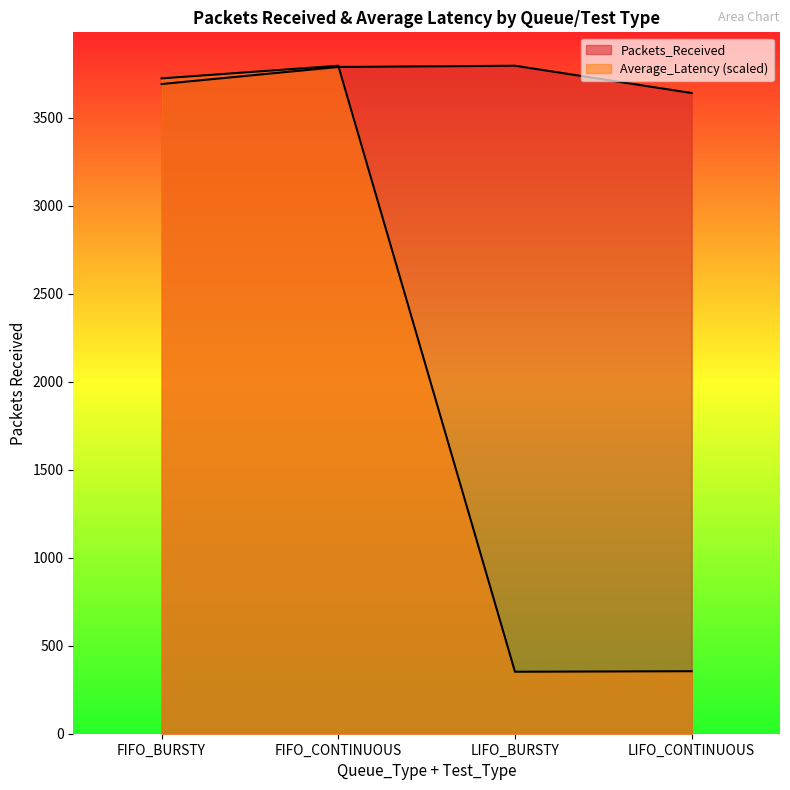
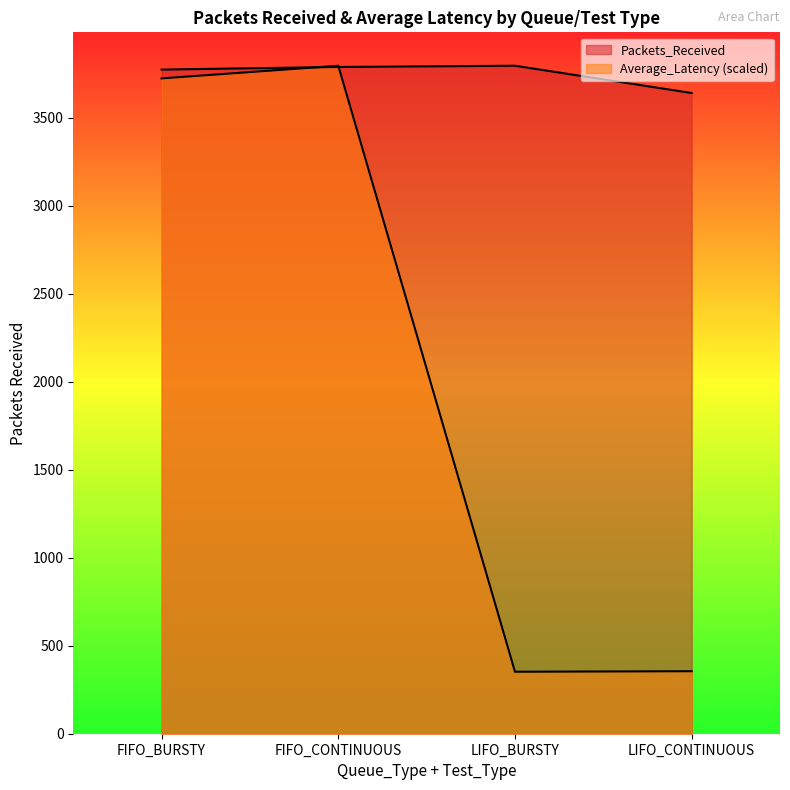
  {
    "Packets_Received": {
-     "FIFO_BURSTY": 3690,
+     "FIFO_BURSTY": 3780,
      "LIFO_BURSTY": 3800,
      "LIFO_CONTINUOUS": 3640
    },
    "Average_Latency (scaled)": {
      "FIFO_BURSTY": 3730,
      "LIFO_BURSTY": 350,
      "LIFO_CONTINUOUS": 360
    }
  }
